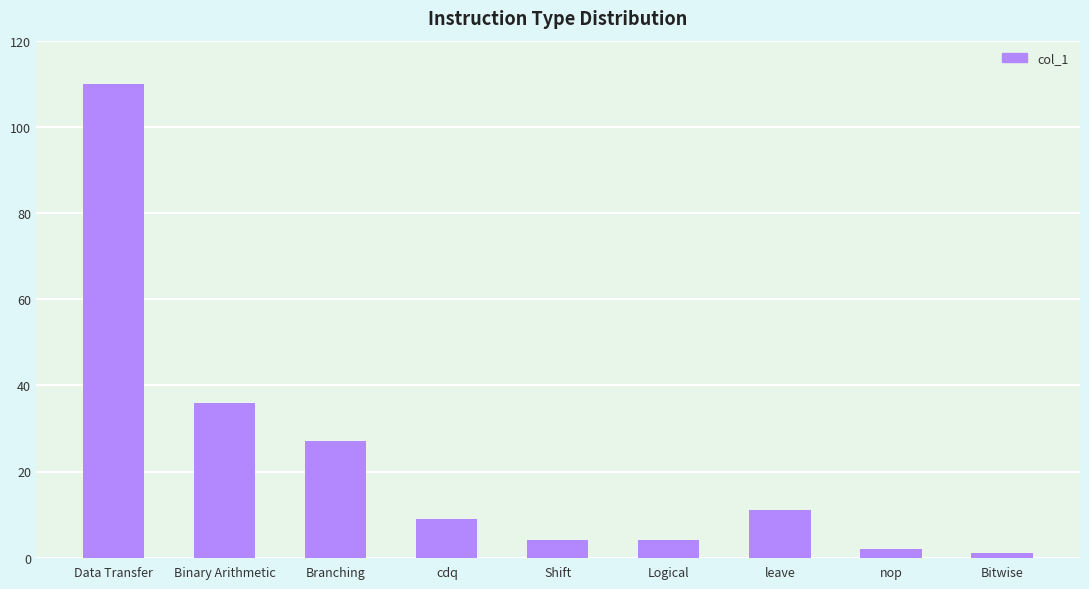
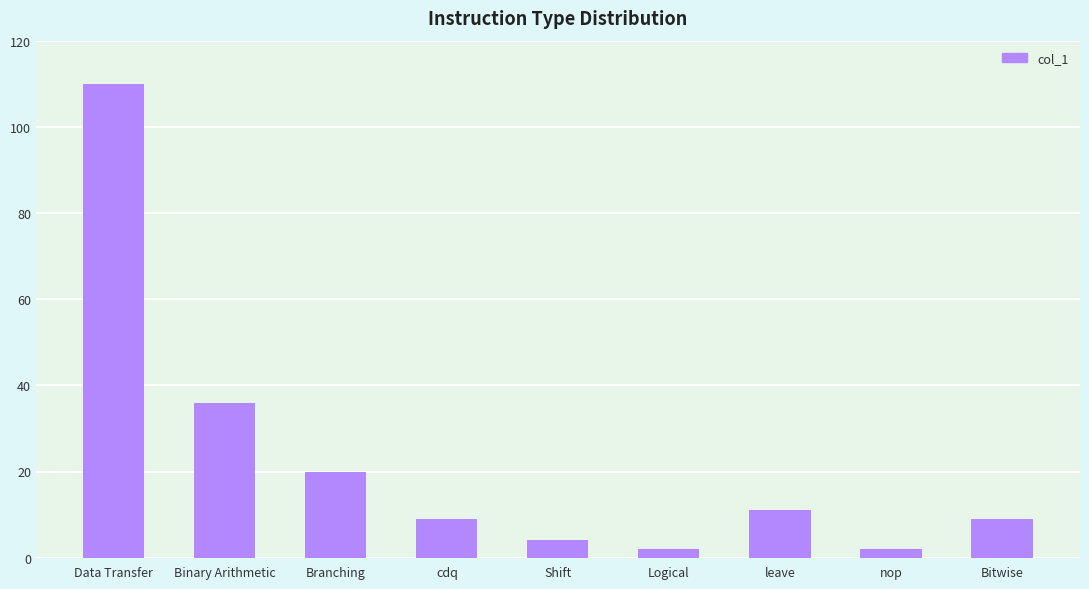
  {
    "Data Transfer": 110,
    "Binary Arithmetic": 36,
-   "Branching": 27,
+   "Branching": 20,
    "cdq": 9,
    "Shift": 4,
-   "Logical": 4,
+   "Logical": 2,
    "leave": 11,
    "nop": 2,
-   "Bitwise": 1
+   "Bitwise": 9
  }
